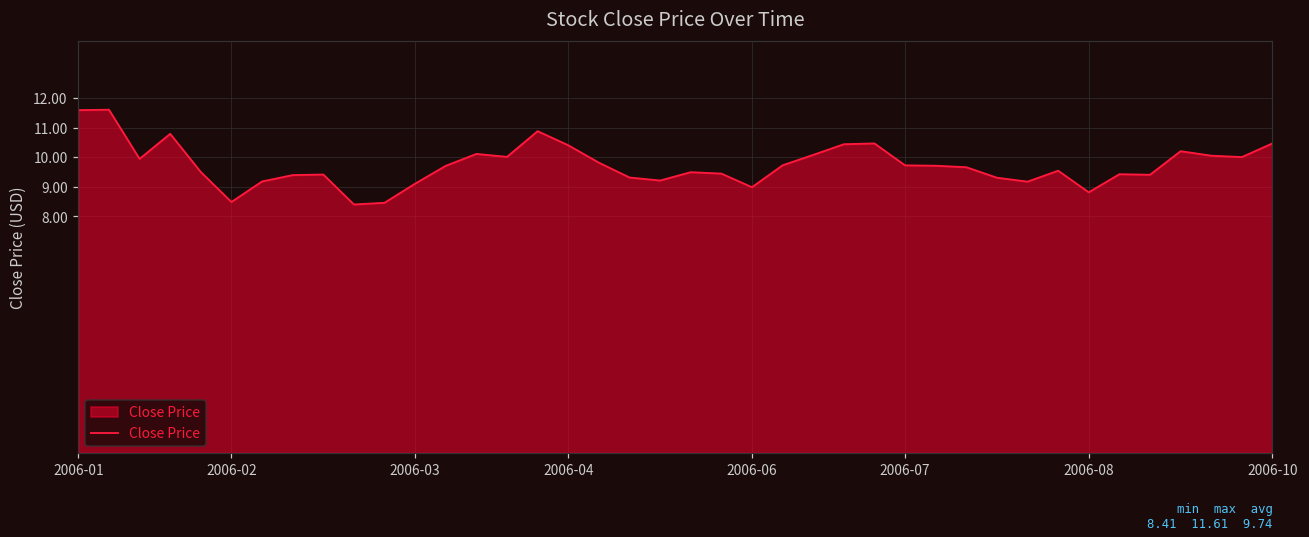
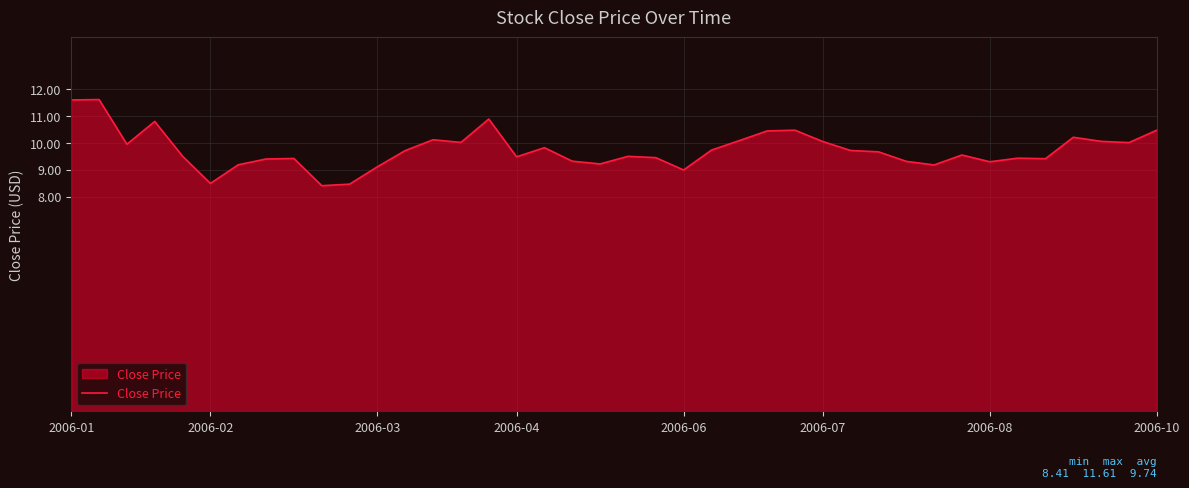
  {
    "2006-01": 11.6,
    "2006-02": 8.5,
    "2006-03": 9.1,
-   "2006-04": 10.4,
+   "2006-04": 9.5,
    "2006-06": 9.0,
-   "2006-07": 9.7,
-   "2006-08": 8.8,
+   "2006-07": 10.0,
+   "2006-08": 9.3,
    "2006-10": 10.5
  }
